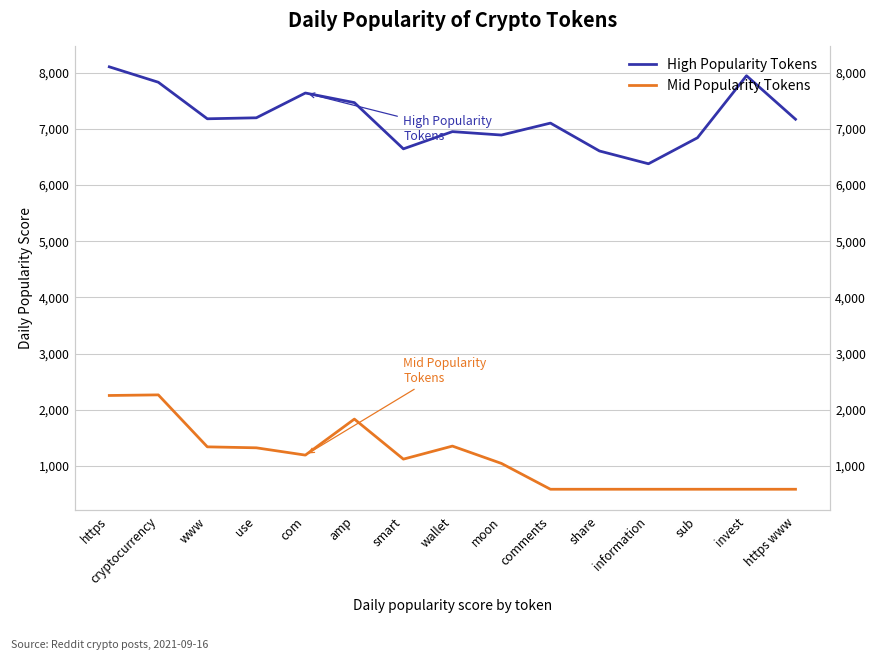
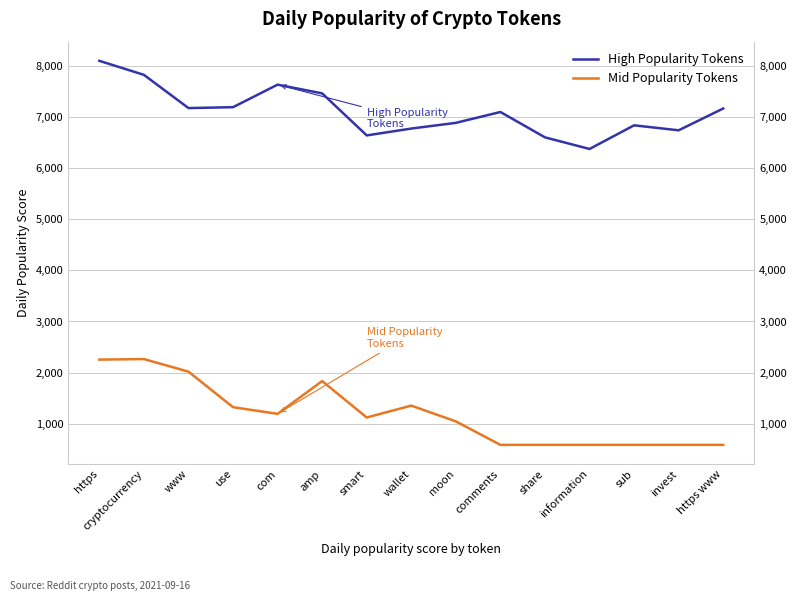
  {
    "High Popularity Tokens": {
      "https": "8,100",
      "cryptocurrency": "7,800",
      "www": "7,200",
      "use": "7,200",
      "com": "7,600",
      "amp": "7,500",
      "smart": "6,600",
-     "wallet": "6,900",
+     "wallet": "6,800",
      "moon": "6,900",
      "comments": "7,100",
      "share": "6,600",
      "information": "6,400",
      "sub": "6,800",
-     "invest": "7,900",
+     "invest": "6,700",
      "https www": "7,200"
    },
    "Mid Popularity Tokens": {
      "https": "2,300",
      "cryptocurrency": "2,300",
-     "www": "1,300",
+     "www": "2,000",
      "use": "1,300",
      "com": "1,200",
      "amp": "1,800",
      "smart": "1,100",
      "wallet": "1,400",
      "moon": "1,000",
      "comments": "600",
      "share": "600",
      "information": "600",
      "sub": "600",
      "invest": "600",
      "https www": "600"
    }
  }
